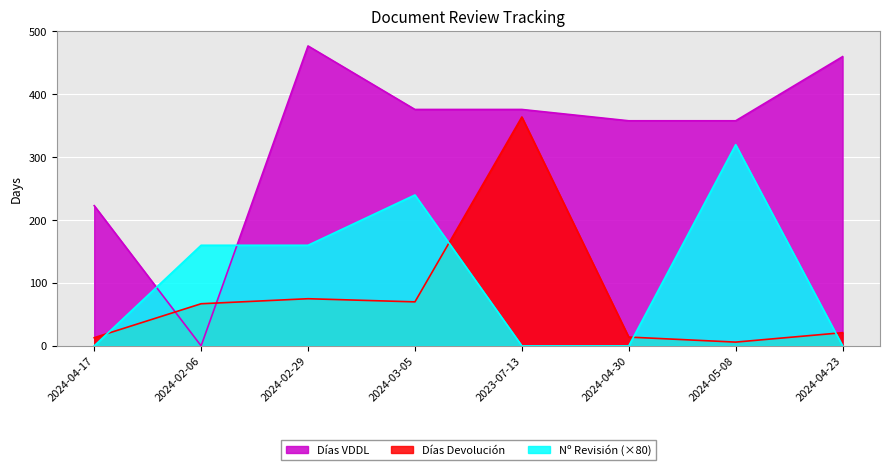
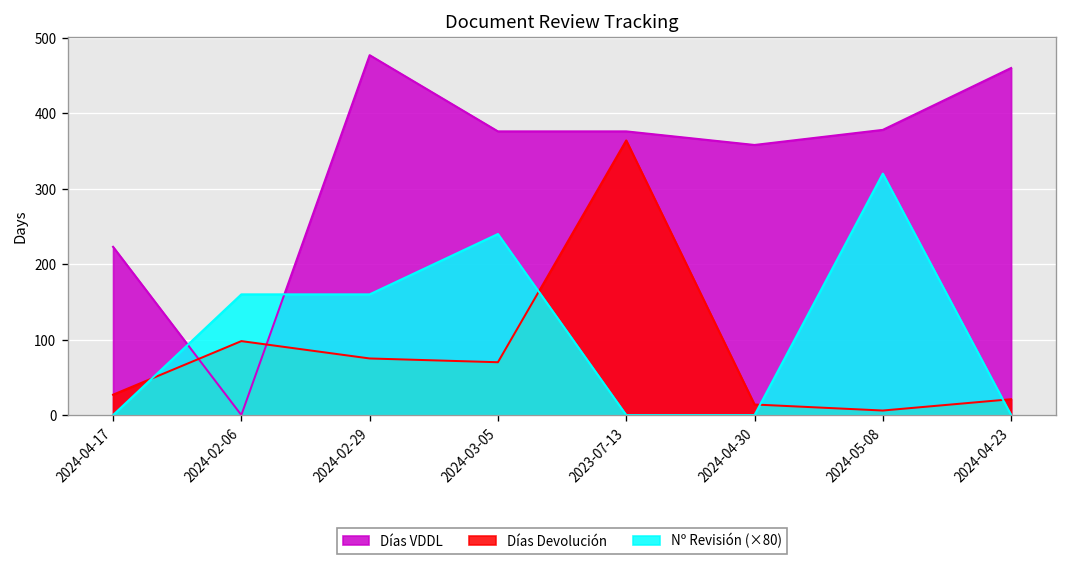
  {
    "Días VDDL": {
      "2024-04-17": 220,
      "2024-02-06": 0,
      "2024-02-29": 480,
      "2024-03-05": 380,
      "2023-07-13": 380,
      "2024-04-30": 360,
-     "2024-05-08": 360,
+     "2024-05-08": 380,
      "2024-04-23": 460
    },
    "Días Devolución": {
-     "2024-04-17": 10,
-     "2024-02-06": 70,
+     "2024-04-17": 30,
+     "2024-02-06": 100,
      "2024-02-29": 80,
      "2024-03-05": 70,
      "2023-07-13": 360,
      "2024-04-30": 10,
      "2024-05-08": 10,
      "2024-04-23": 20
    },
    "Nº Revisión (×80)": {
      "2024-04-17": 0,
      "2024-02-06": 160,
      "2024-02-29": 160,
      "2024-03-05": 240,
      "2023-07-13": 0,
      "2024-04-30": 0,
      "2024-05-08": 320,
      "2024-04-23": 0
    }
  }
